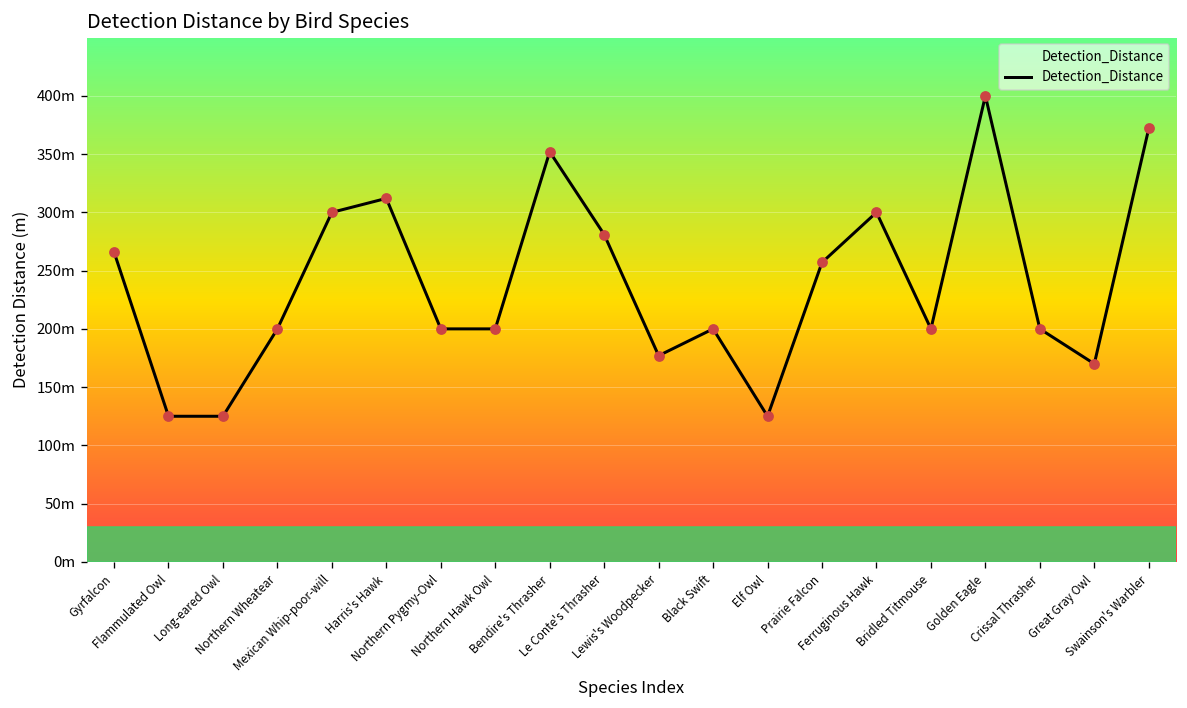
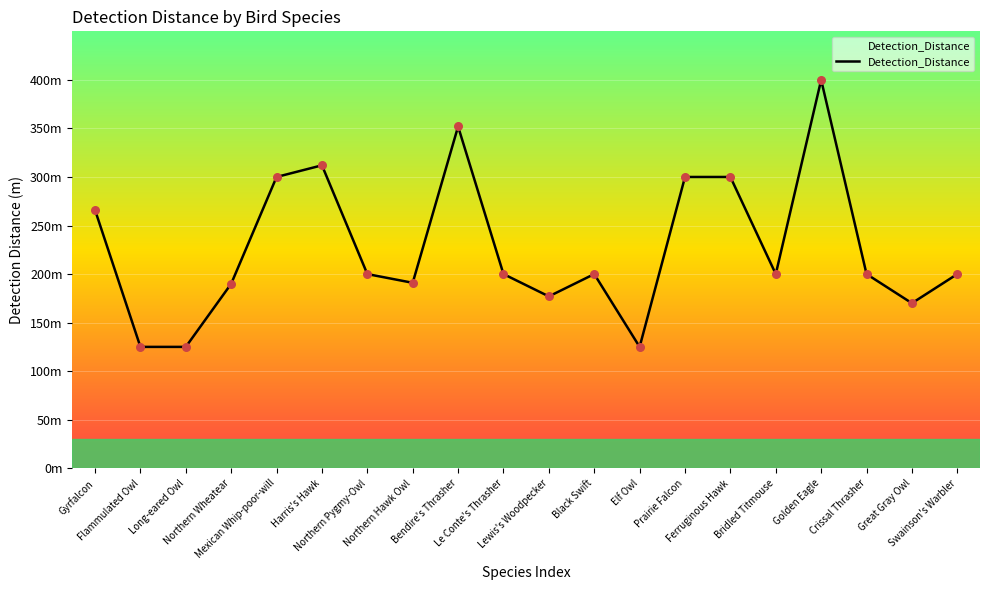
  {
    "Gyrfalcon": "270m",
    "Flammulated Owl": "130m",
    "Long-eared Owl": "130m",
-   "Northern Wheatear": "200m",
+   "Northern Wheatear": "190m",
    "Mexican Whip-poor-will": "300m",
    "Harris's Hawk": "310m",
    "Northern Pygmy-Owl": "200m",
-   "Northern Hawk Owl": "200m",
+   "Northern Hawk Owl": "190m",
    "Bendire's Thrasher": "350m",
-   "Le Conte's Thrasher": "280m",
+   "Le Conte's Thrasher": "200m",
    "Lewis's Woodpecker": "180m",
    "Black Swift": "200m",
    "Elf Owl": "130m",
-   "Prairie Falcon": "260m",
+   "Prairie Falcon": "300m",
    "Ferruginous Hawk": "300m",
    "Bridled Titmouse": "200m",
    "Golden Eagle": "400m",
    "Crissal Thrasher": "200m",
    "Great Gray Owl": "170m",
-   "Swainson's Warbler": "370m"
+   "Swainson's Warbler": "200m"
  }
